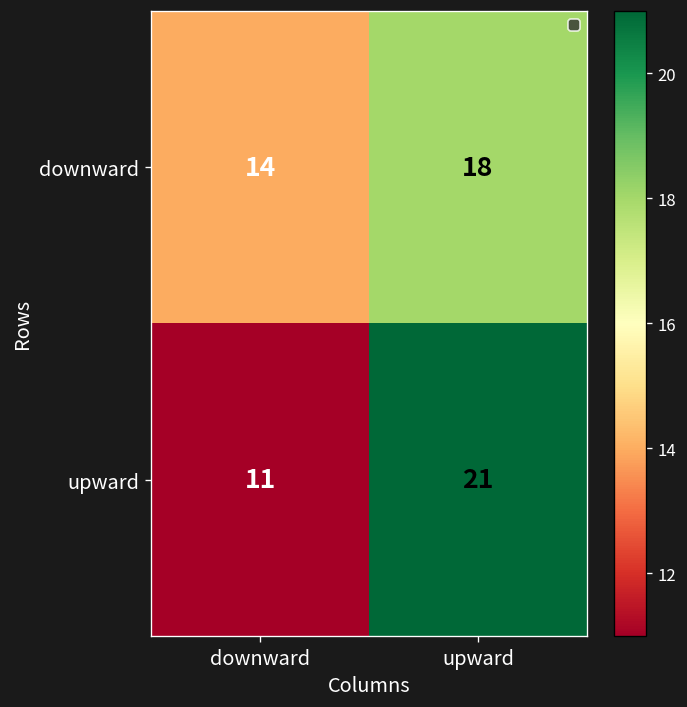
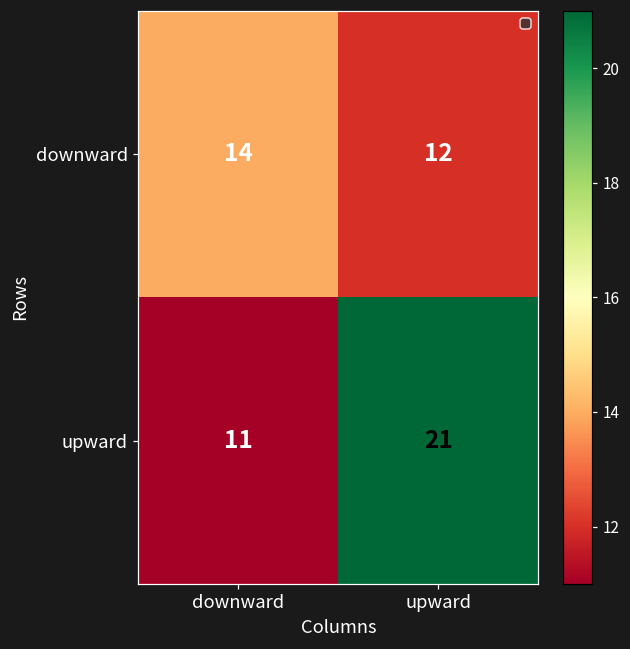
  {
    "downward": {
      "downward": 14,
-     "upward": 18
+     "upward": 12
    },
    "upward": {
      "downward": 11,
      "upward": 21
    }
  }
